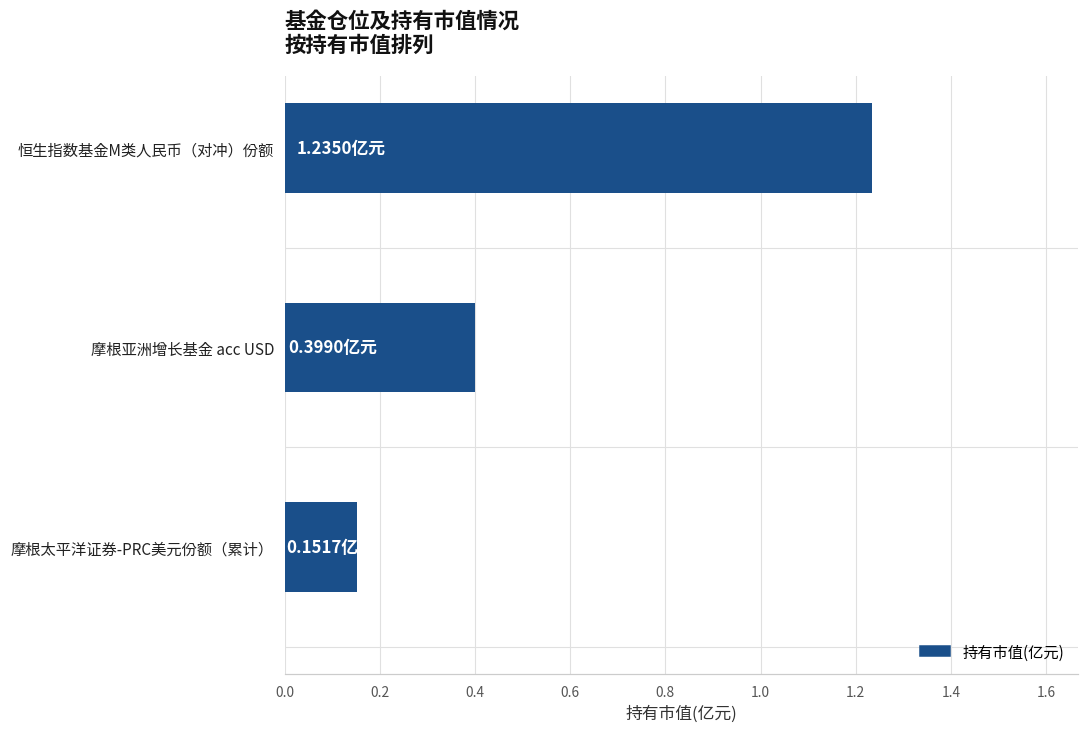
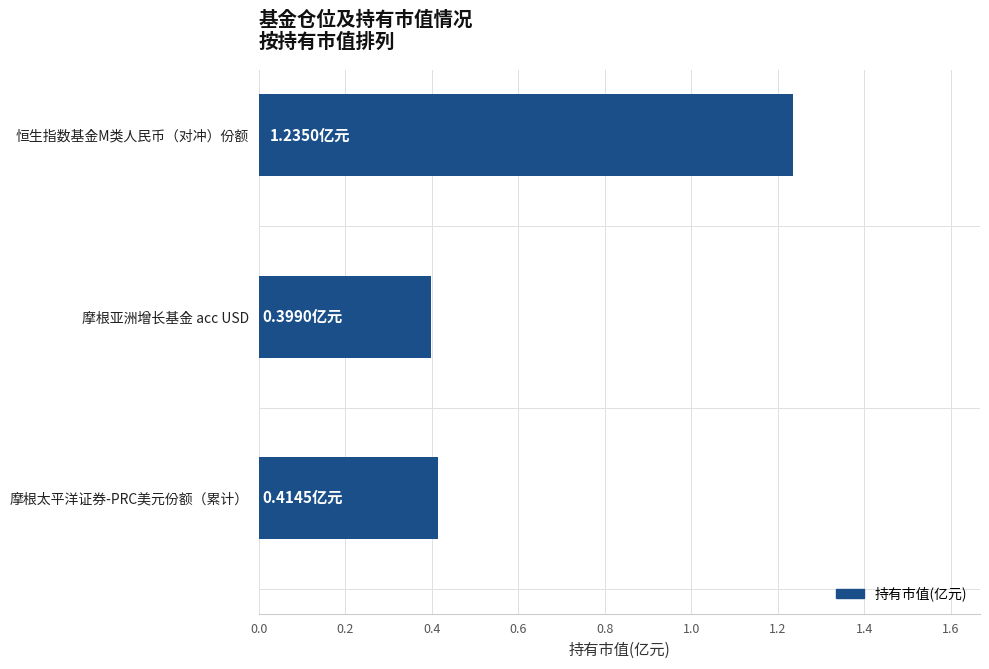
  {
    "恒生指数基金M类人民币（对冲）份额": 1.2350,
    "摩根亚洲增长基金 acc USD": 0.3990,
-   "摩根太平洋证券-PRC美元份额（累计）": 0.1517
+   "摩根太平洋证券-PRC美元份额（累计）": 0.4145
  }
